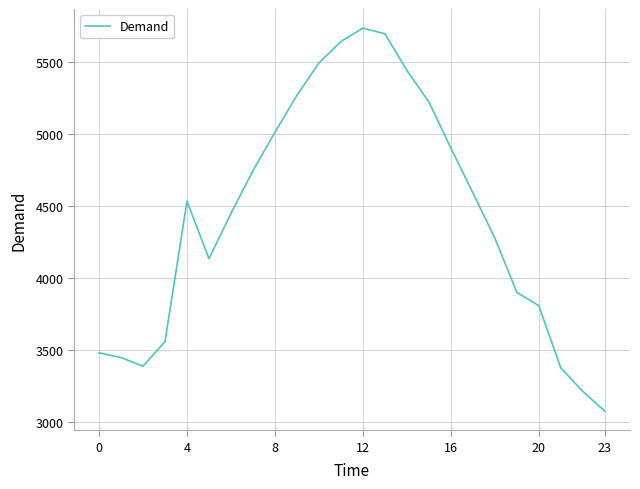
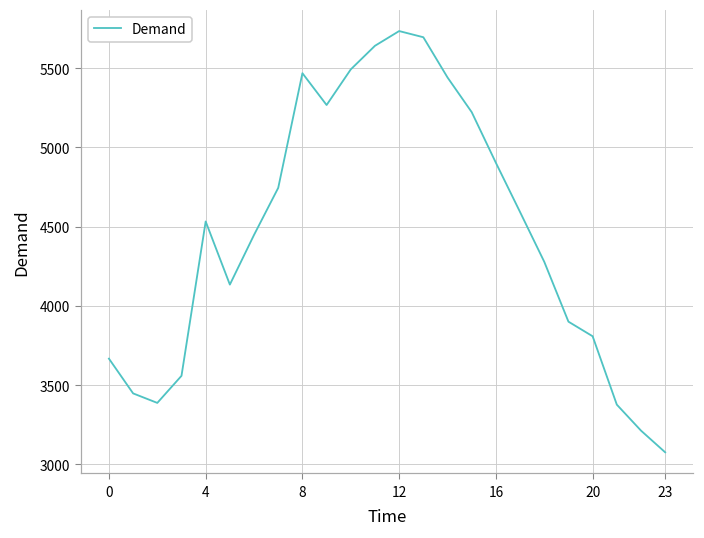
  {
-   "0": 3480,
+   "0": 3670,
    "4": 4530,
-   "8": 5010,
+   "8": 5470,
    "12": 5740,
    "16": 4900,
    "20": 3810,
    "23": 3080
  }
